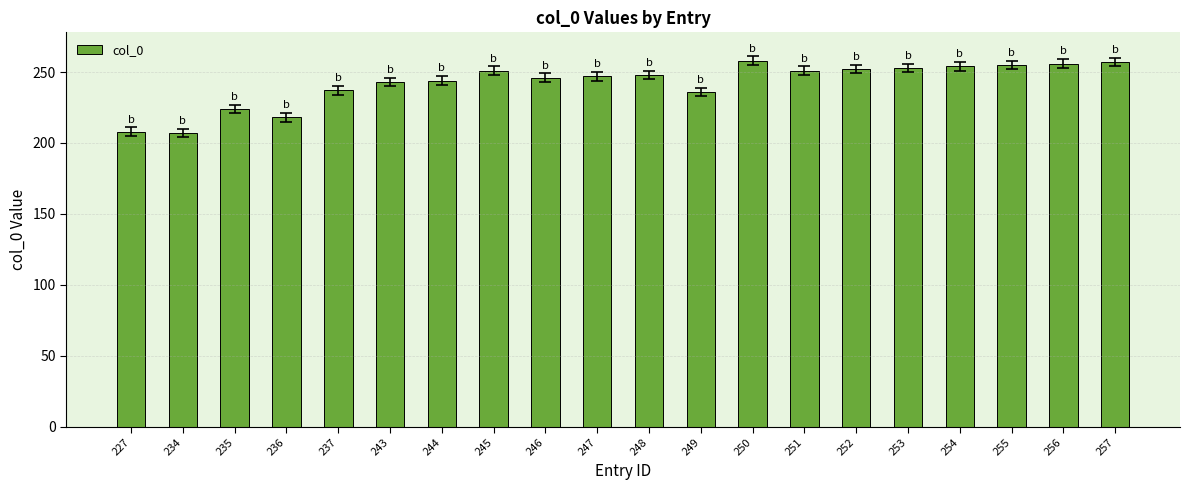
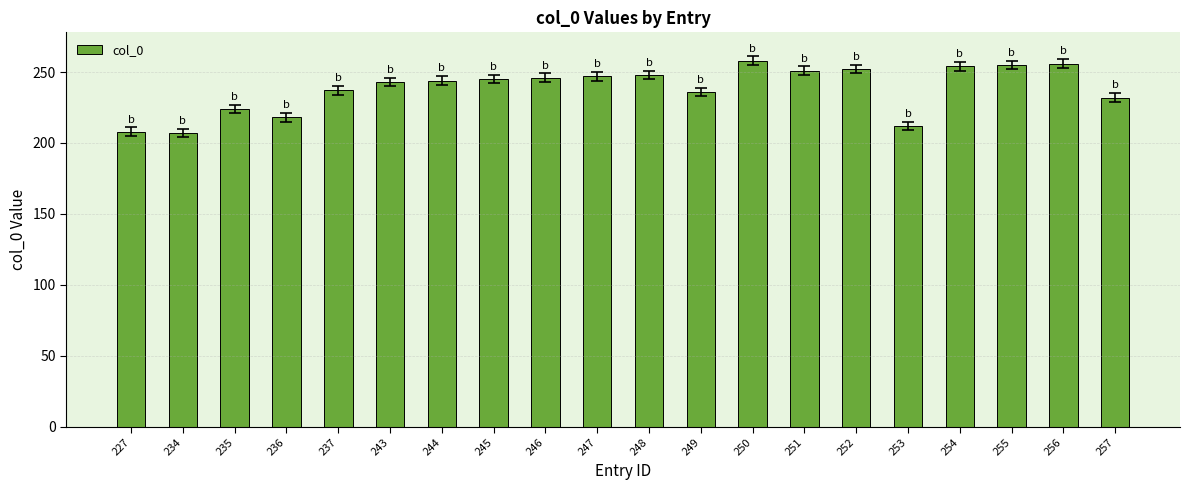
  {
    "col_0": {
      "227": 208,
      "234": 207,
      "235": 224,
      "236": 218,
      "237": 237,
      "243": 243,
      "244": 244,
-     "245": 251,
+     "245": 245,
      "246": 246,
      "247": 247,
      "248": 248,
      "249": 236,
      "250": 258,
      "251": 251,
      "252": 252,
-     "253": 253,
+     "253": 212,
      "254": 254,
      "255": 255,
      "256": 256,
-     "257": 257
+     "257": 232
    }
  }
